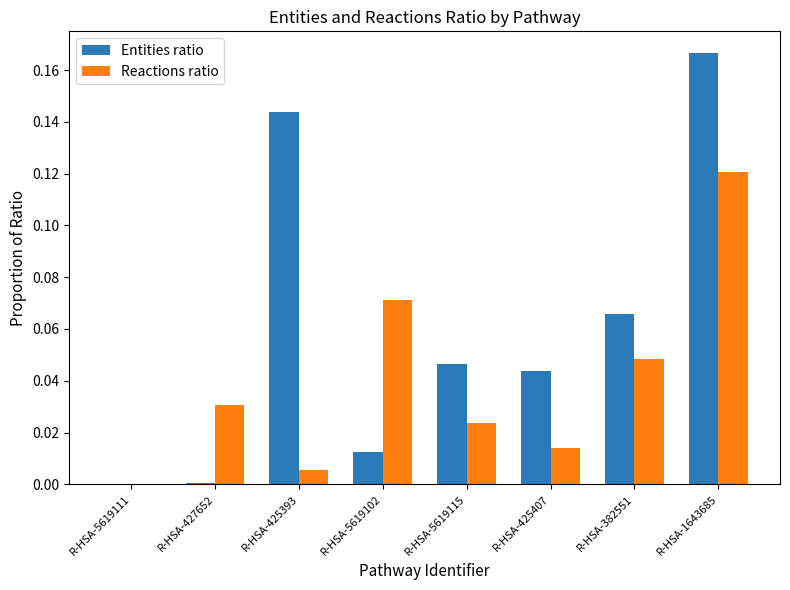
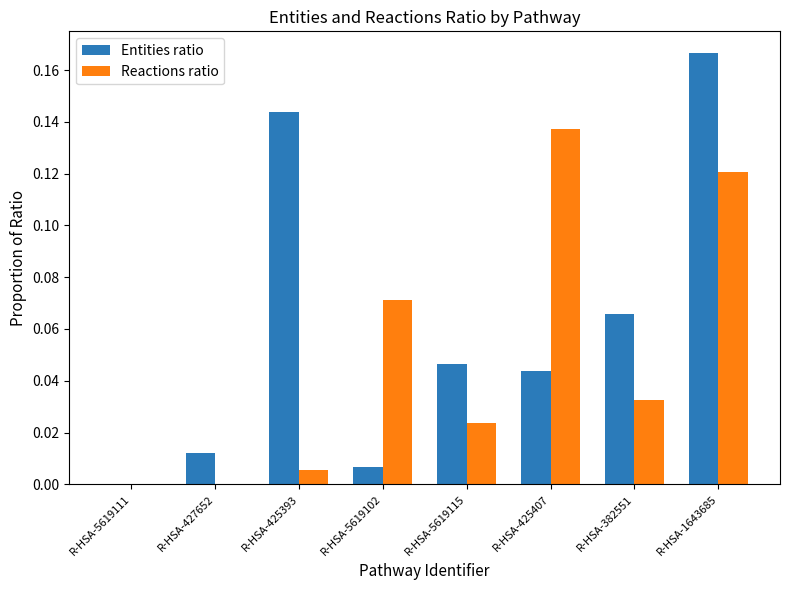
  {
    "Entities ratio": {
-     "R-HSA-427652": 0.000,
+     "R-HSA-427652": 0.012,
      "R-HSA-425393": 0.144,
-     "R-HSA-5619102": 0.013,
+     "R-HSA-5619102": 0.007,
      "R-HSA-5619115": 0.046,
      "R-HSA-425407": 0.044,
      "R-HSA-382551": 0.066,
      "R-HSA-1643685": 0.167
    },
    "Reactions ratio": {
-     "R-HSA-427652": 0.031,
+     "R-HSA-427652": 0.000,
      "R-HSA-425393": 0.006,
      "R-HSA-5619102": 0.071,
      "R-HSA-5619115": 0.024,
-     "R-HSA-425407": 0.014,
-     "R-HSA-382551": 0.049,
+     "R-HSA-425407": 0.137,
+     "R-HSA-382551": 0.033,
      "R-HSA-1643685": 0.121
    }
  }
